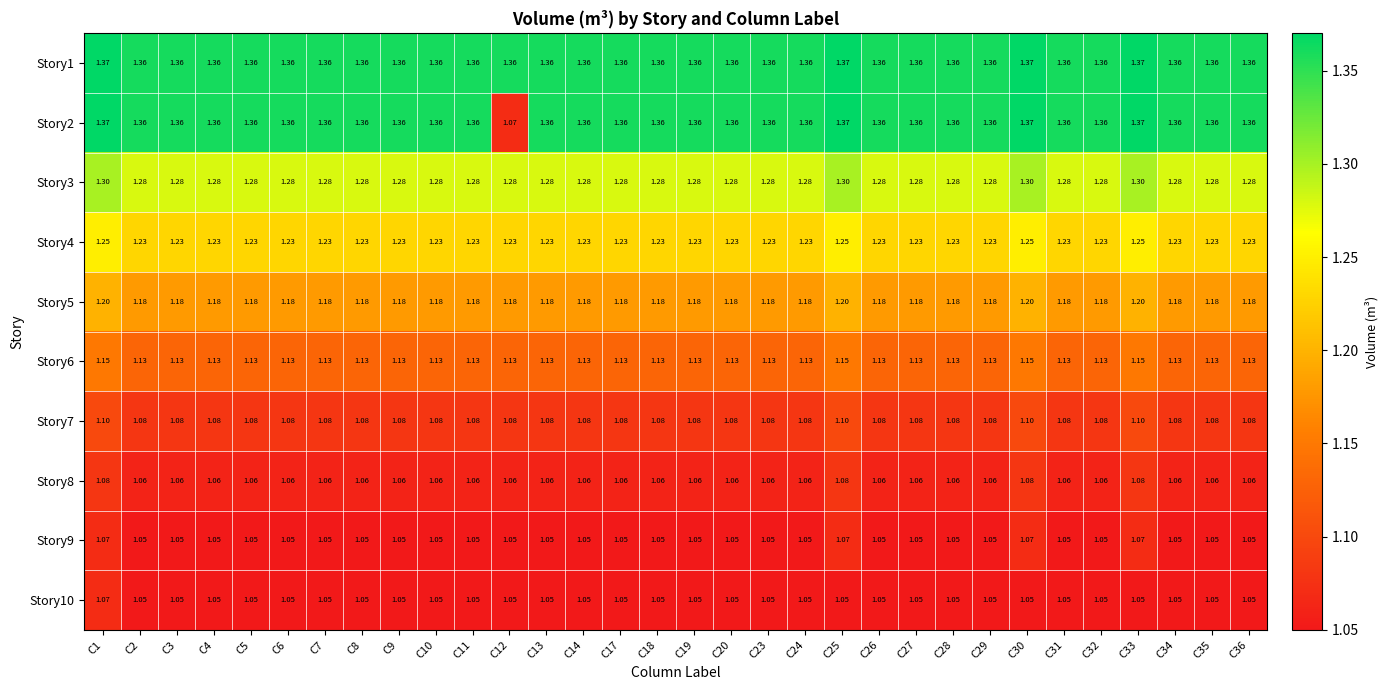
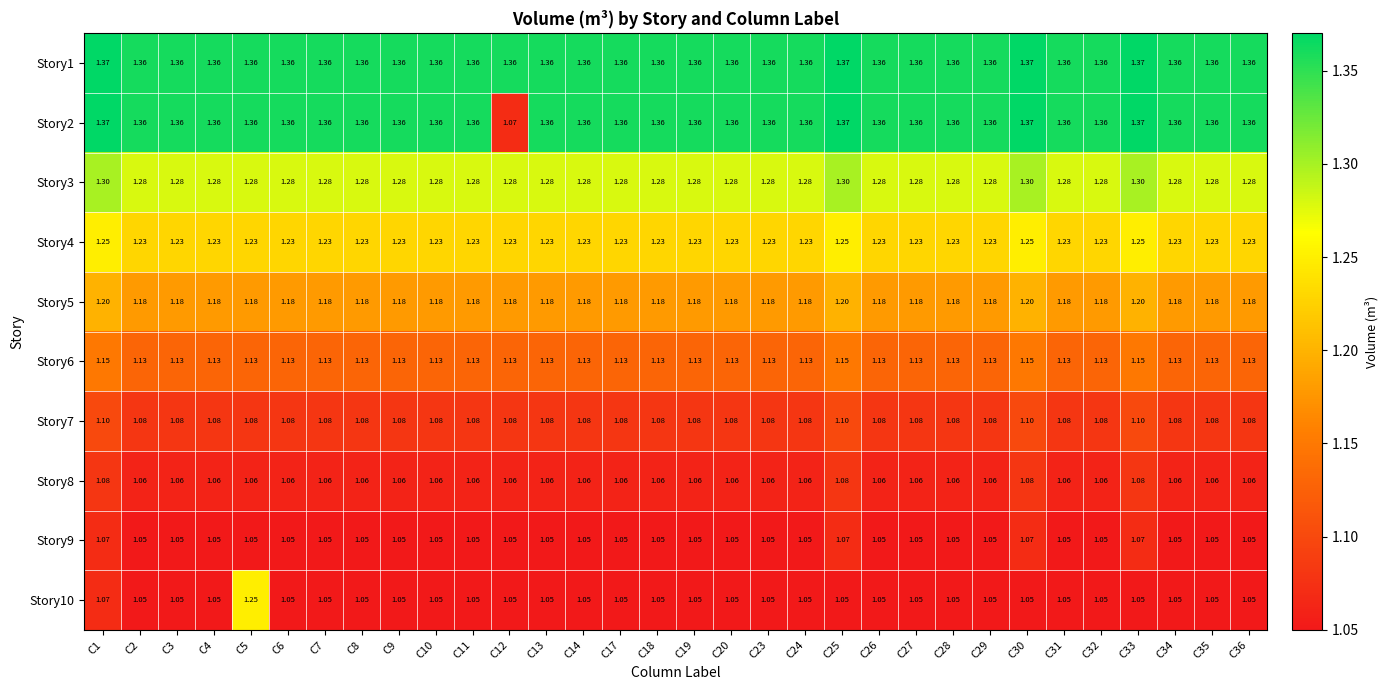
  {
    "Story10": {
      "C1": 1.07,
      "C2": 1.05,
      "C3": 1.05,
      "C4": 1.05,
-     "C5": 1.05,
+     "C5": 1.25,
      "C6": 1.05,
      "C7": 1.05,
      "C8": 1.05,
      "C9": 1.05,
      "C10": 1.05,
      "C11": 1.05,
      "C12": 1.05,
      "C13": 1.05,
      "C14": 1.05,
      "C17": 1.05,
      "C18": 1.05,
      "C19": 1.05,
      "C20": 1.05,
      "C23": 1.05,
      "C24": 1.05,
      "C25": 1.05,
      "C26": 1.05,
      "C27": 1.05,
      "C28": 1.05,
      "C29": 1.05,
      "C30": 1.05,
      "C31": 1.05,
      "C32": 1.05,
      "C33": 1.05,
      "C34": 1.05,
      "C35": 1.05,
      "C36": 1.05
    }
  }
